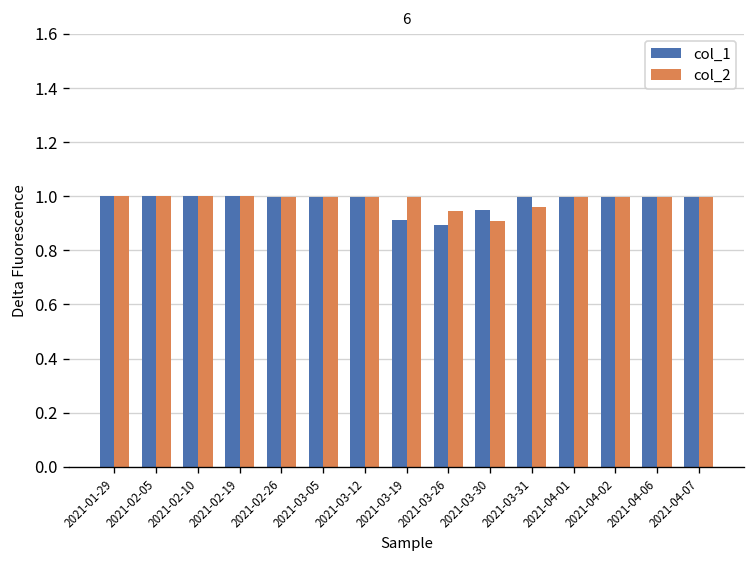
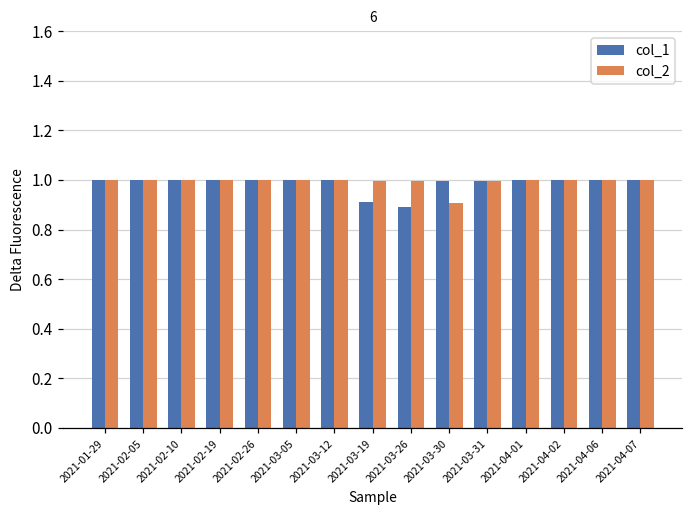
  {
    "col_1": {
      "2021-01-29": 1.00,
      "2021-02-05": 1.00,
      "2021-02-10": 1.00,
      "2021-02-19": 1.00,
      "2021-02-26": 1.00,
      "2021-03-05": 1.00,
      "2021-03-12": 1.00,
      "2021-03-19": 0.91,
      "2021-03-26": 0.89,
-     "2021-03-30": 0.95,
+     "2021-03-30": 1.00,
      "2021-03-31": 1.00,
      "2021-04-01": 1.00,
      "2021-04-02": 1.00,
      "2021-04-06": 1.00,
      "2021-04-07": 1.00
    },
    "col_2": {
      "2021-01-29": 1.00,
      "2021-02-05": 1.00,
      "2021-02-10": 1.00,
      "2021-02-19": 1.00,
      "2021-02-26": 1.00,
      "2021-03-05": 1.00,
      "2021-03-12": 1.00,
      "2021-03-19": 1.00,
-     "2021-03-26": 0.94,
+     "2021-03-26": 1.00,
      "2021-03-30": 0.91,
-     "2021-03-31": 0.96,
+     "2021-03-31": 1.00,
      "2021-04-01": 1.00,
      "2021-04-02": 1.00,
      "2021-04-06": 1.00,
      "2021-04-07": 1.00
    }
  }
